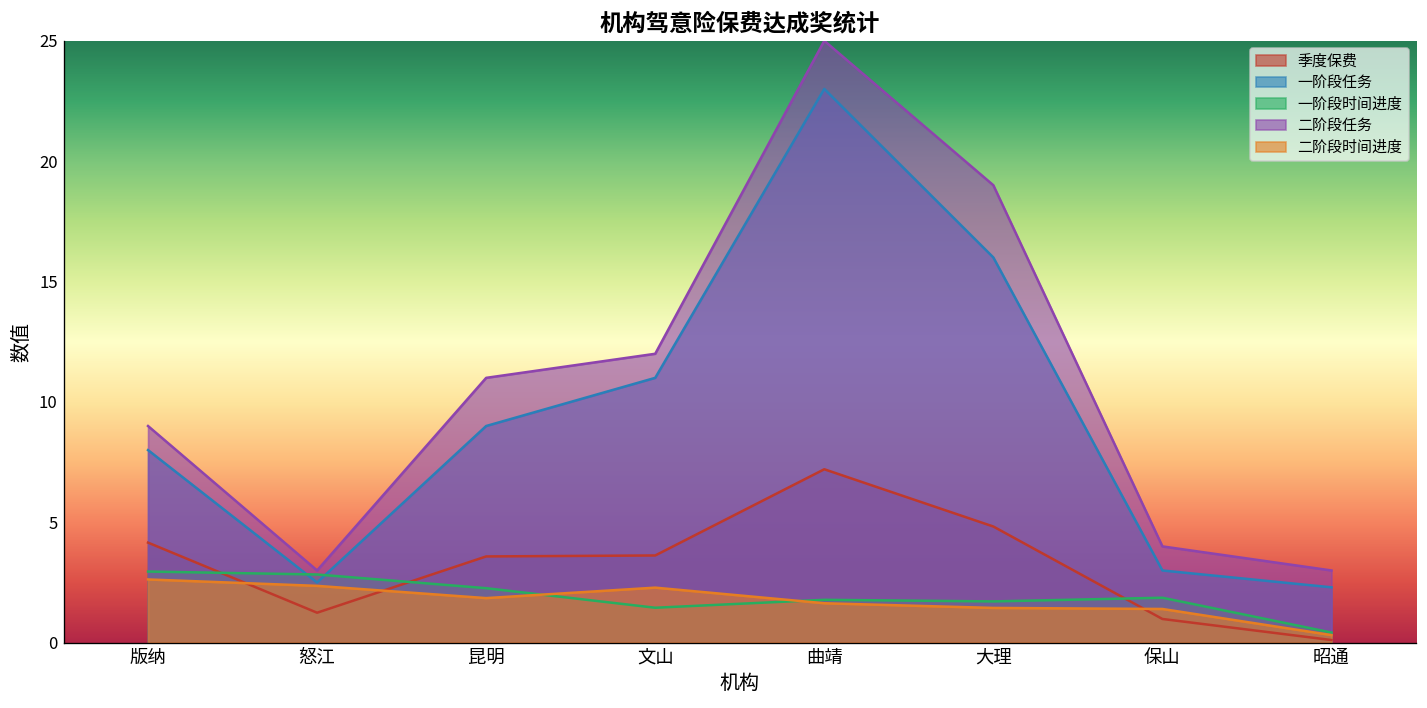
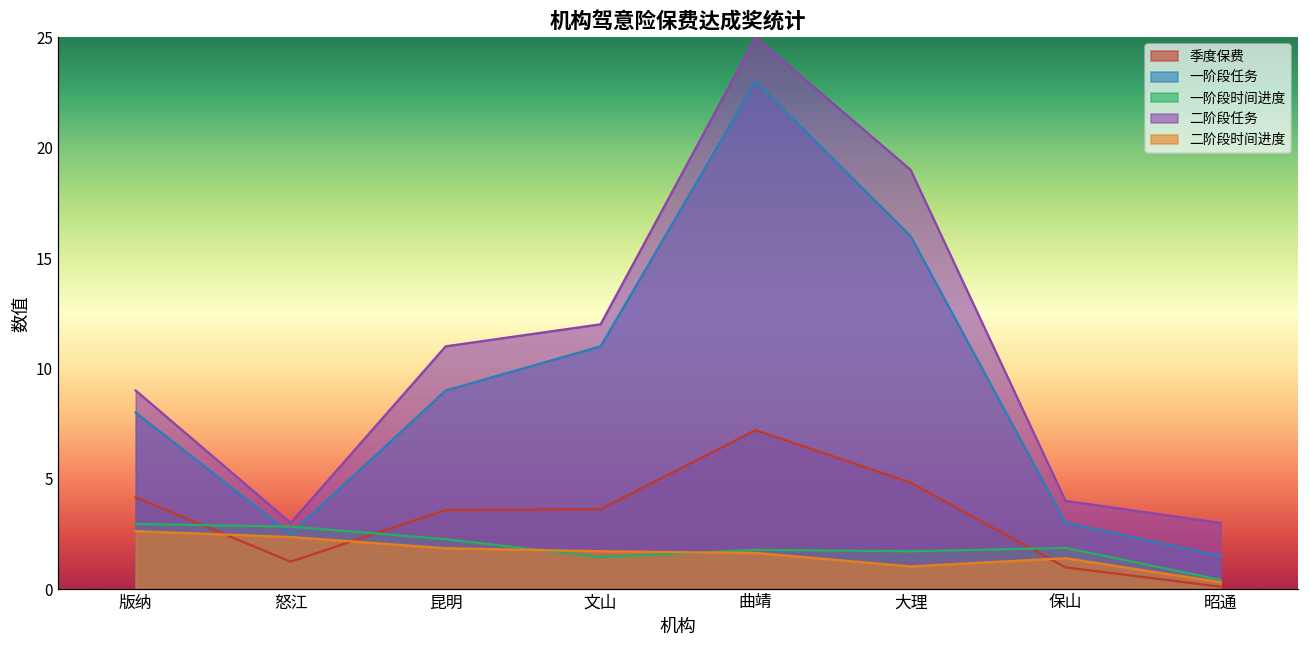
  {
    "季度保费": {
      "版纳": 4.2,
      "怒江": 1.2,
      "昆明": 3.6,
      "文山": 3.6,
      "曲靖": 7.2,
      "大理": 4.8,
      "保山": 1.0,
      "昭通": 0.1
    },
    "一阶段任务": {
      "版纳": 8.0,
      "怒江": 2.5,
      "昆明": 9.0,
      "文山": 11.0,
      "曲靖": 23.0,
      "大理": 16.0,
      "保山": 3.0,
-     "昭通": 2.3
+     "昭通": 1.5
    },
    "一阶段时间进度": {
      "版纳": 3.0,
      "怒江": 2.8,
      "昆明": 2.3,
      "文山": 1.5,
      "曲靖": 1.8,
      "大理": 1.7,
      "保山": 1.9
    },
    "二阶段任务": {
      "版纳": 9.0,
      "怒江": 3.0,
      "昆明": 11.0,
      "文山": 12.0,
      "曲靖": 25.0,
      "大理": 19.0,
      "保山": 4.0,
      "昭通": 3.0
    },
    "二阶段时间进度": {
      "版纳": 2.6,
      "怒江": 2.4,
      "昆明": 1.9,
-     "文山": 2.3,
+     "文山": 1.7,
      "曲靖": 1.6,
-     "大理": 1.4,
+     "大理": 1.0,
      "保山": 1.4
    }
  }
